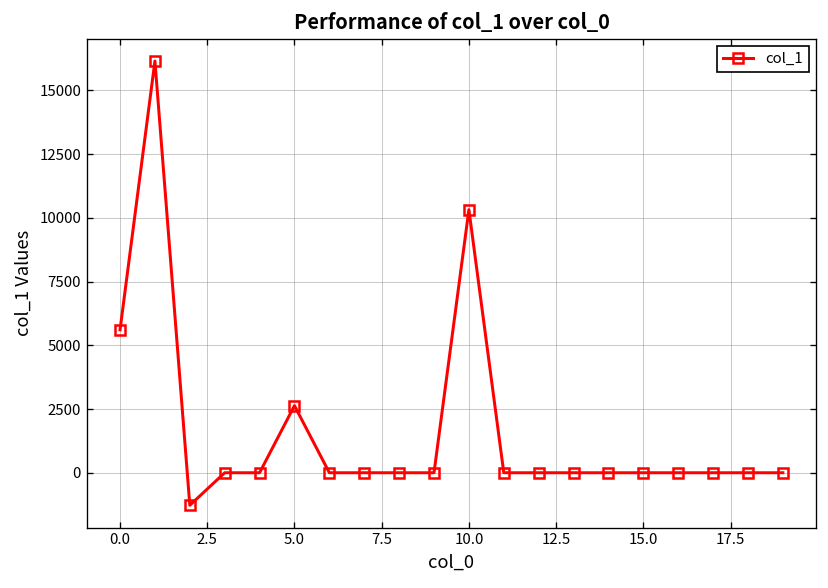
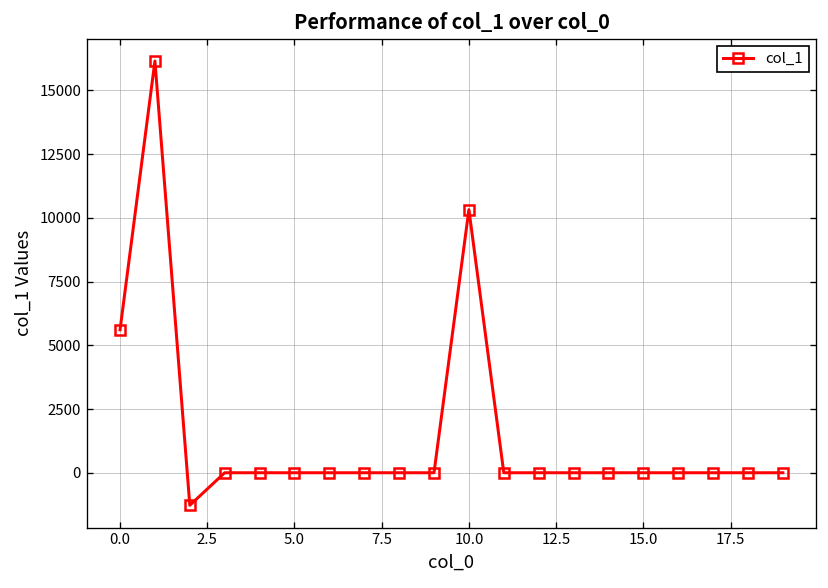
  {
    "0.0": 5600,
-   "5.0": 2600,
+   "5.0": 0,
    "10.0": 10300,
    "15.0": 0
  }
